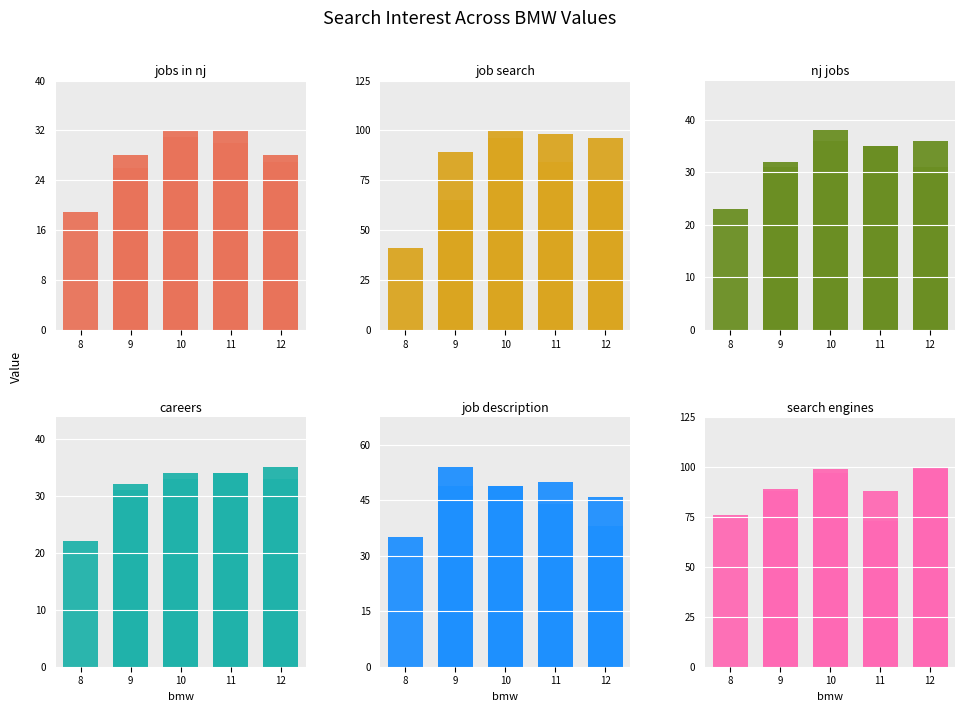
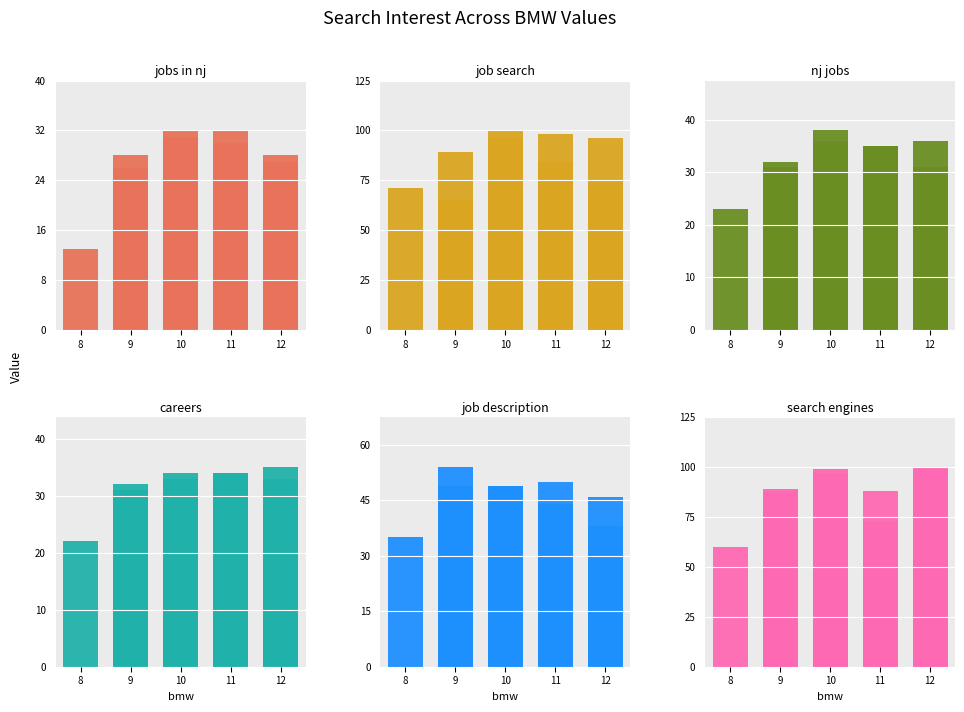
  {
    "jobs in nj": {
-     "8": 19
+     "8": 13
    },
    "job search": {
-     "8": 41
+     "8": 71
    },
    "nj jobs": {
      "8": 23
    },
    "careers": {
      "8": 22
    },
    "job description": {
      "8": 35
    },
    "search engines": {
-     "8": 76
+     "8": 60
    }
  }
